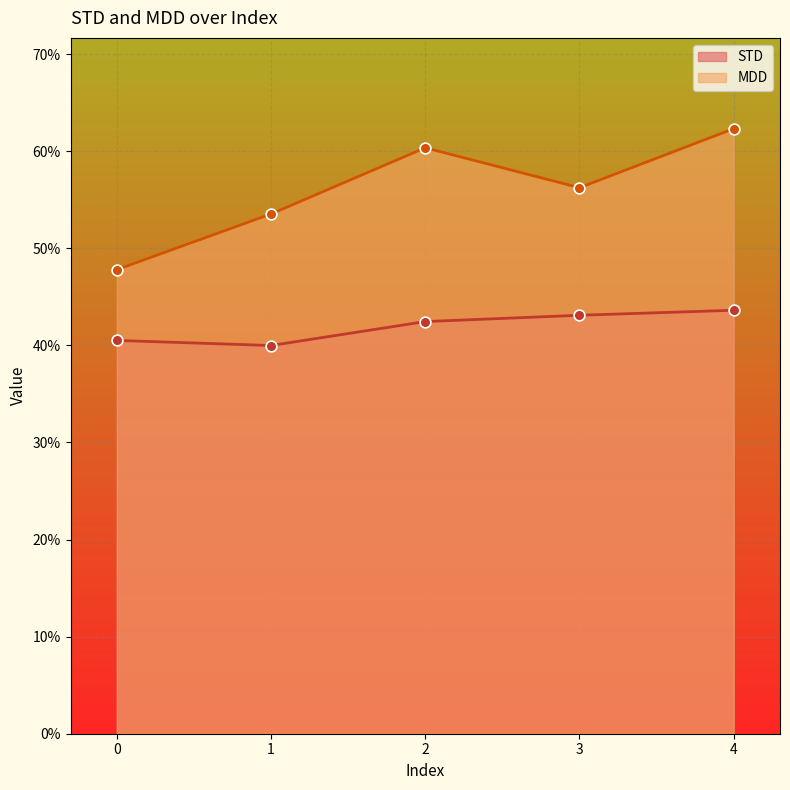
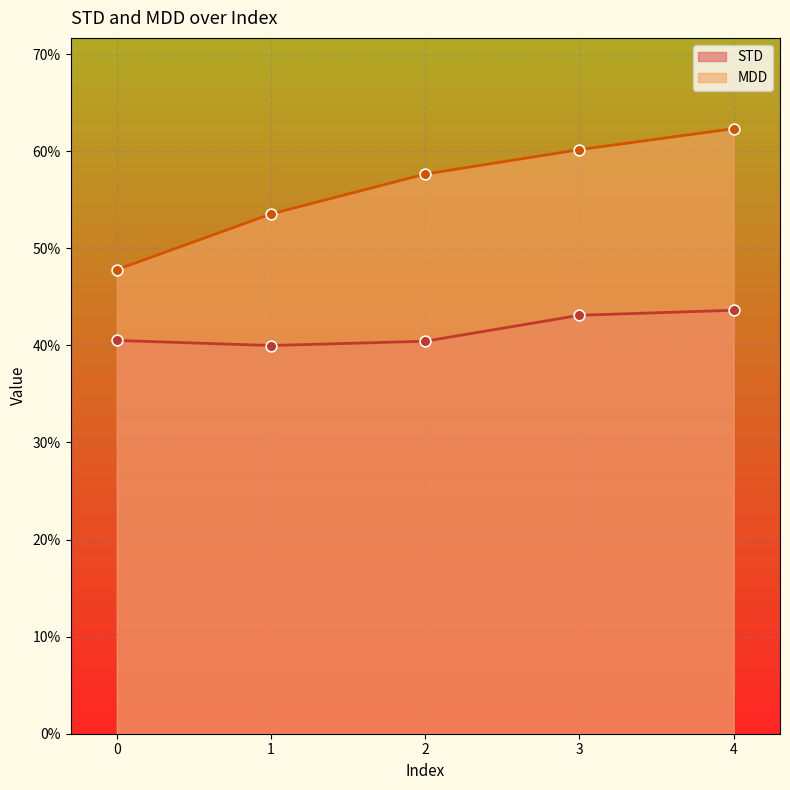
  {
    "STD": {
      "0": "41%",
      "1": "40%",
-     "2": "42%",
+     "2": "40%",
      "3": "43%",
      "4": "44%"
    },
    "MDD": {
      "0": "48%",
      "1": "54%",
-     "2": "60%",
-     "3": "56%",
+     "2": "58%",
+     "3": "60%",
      "4": "62%"
    }
  }
